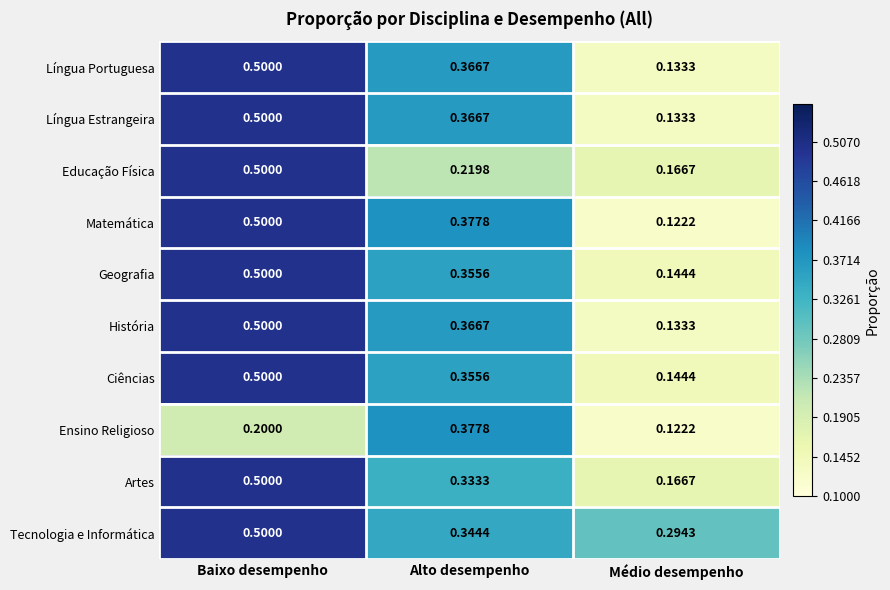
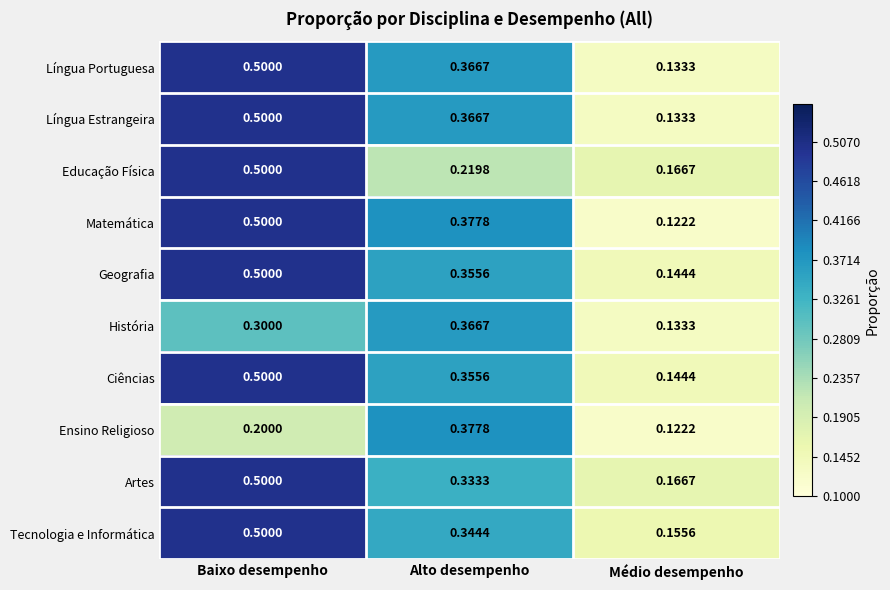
  {
    "Língua Portuguesa": {
      "Baixo desempenho": 0.5000,
      "Alto desempenho": 0.3667,
      "Médio desempenho": 0.1333
    },
    "Língua Estrangeira": {
      "Baixo desempenho": 0.5000,
      "Alto desempenho": 0.3667,
      "Médio desempenho": 0.1333
    },
    "Educação Física": {
      "Baixo desempenho": 0.5000,
      "Alto desempenho": 0.2198,
      "Médio desempenho": 0.1667
    },
    "Matemática": {
      "Baixo desempenho": 0.5000,
      "Alto desempenho": 0.3778,
      "Médio desempenho": 0.1222
    },
    "Geografia": {
      "Baixo desempenho": 0.5000,
      "Alto desempenho": 0.3556,
      "Médio desempenho": 0.1444
    },
    "História": {
-     "Baixo desempenho": 0.5000,
+     "Baixo desempenho": 0.3000,
      "Alto desempenho": 0.3667,
      "Médio desempenho": 0.1333
    },
    "Ciências": {
      "Baixo desempenho": 0.5000,
      "Alto desempenho": 0.3556,
      "Médio desempenho": 0.1444
    },
    "Ensino Religioso": {
      "Baixo desempenho": 0.2000,
      "Alto desempenho": 0.3778,
      "Médio desempenho": 0.1222
    },
    "Artes": {
      "Baixo desempenho": 0.5000,
      "Alto desempenho": 0.3333,
      "Médio desempenho": 0.1667
    },
    "Tecnologia e Informática": {
      "Baixo desempenho": 0.5000,
      "Alto desempenho": 0.3444,
-     "Médio desempenho": 0.2943
+     "Médio desempenho": 0.1556
    }
  }
